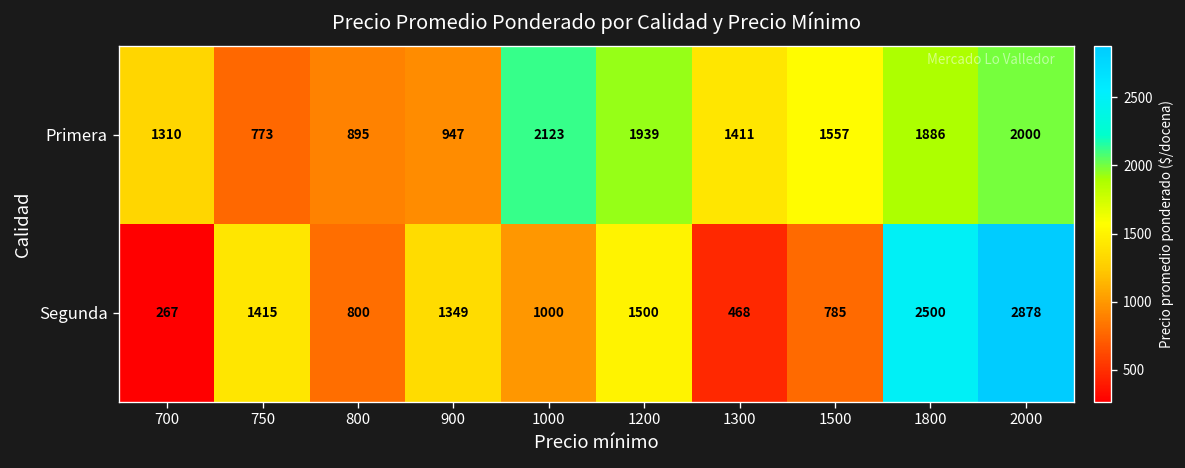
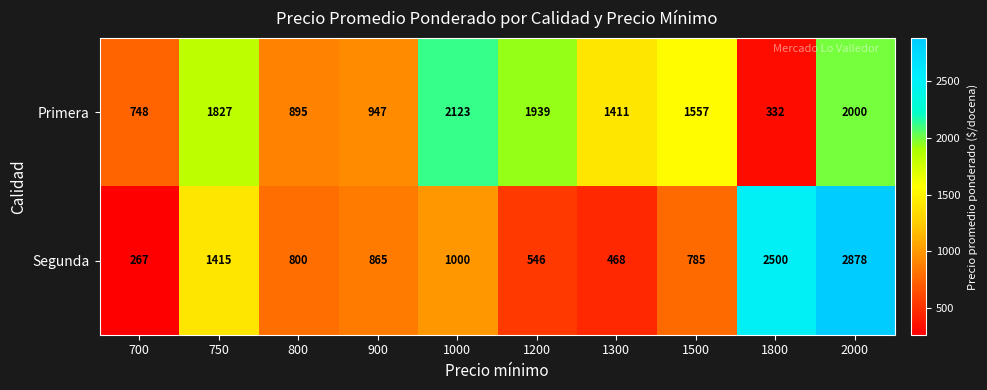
  {
    "Primera": {
-     "700": 1310,
-     "750": 773,
+     "700": 748,
+     "750": 1827,
      "800": 895,
      "900": 947,
      "1000": 2123,
      "1200": 1939,
      "1300": 1411,
      "1500": 1557,
-     "1800": 1886
+     "1800": 332
    },
    "Segunda": {
      "700": 267,
      "750": 1415,
      "800": 800,
-     "900": 1349,
+     "900": 865,
      "1000": 1000,
-     "1200": 1500,
+     "1200": 546,
      "1300": 468,
      "1500": 785,
      "1800": 2500,
      "2000": 2878
    }
  }
